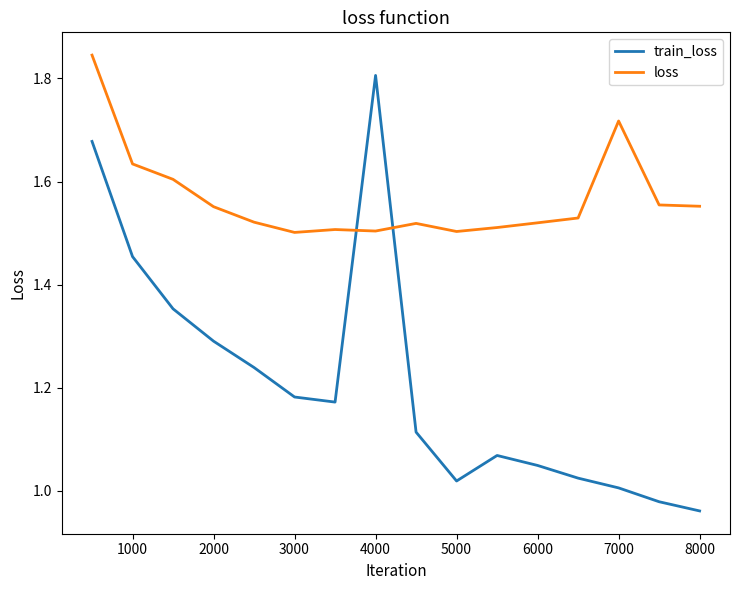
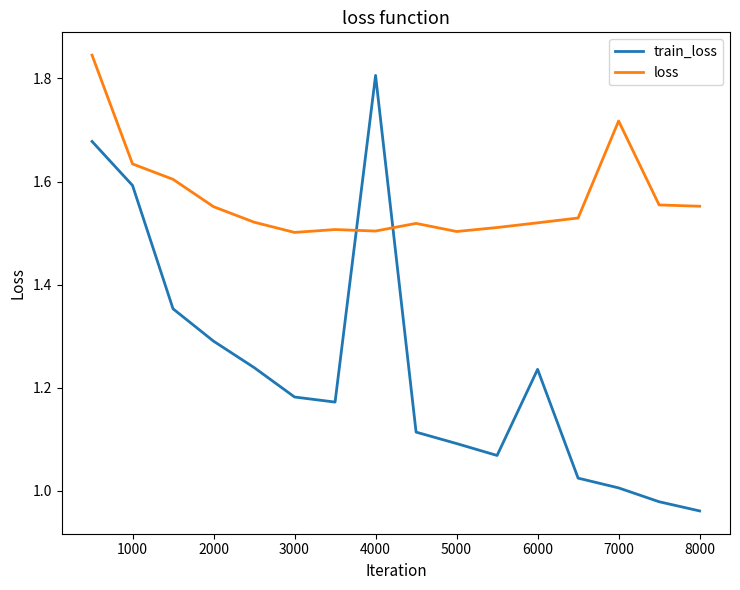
  {
    "train_loss": {
-     "1000": 1.45,
+     "1000": 1.59,
      "2000": 1.29,
      "3000": 1.18,
      "4000": 1.81,
-     "5000": 1.02,
-     "6000": 1.05,
+     "5000": 1.09,
+     "6000": 1.24,
      "7000": 1.01,
      "8000": 0.96
    },
    "loss": {
      "1000": 1.63,
      "2000": 1.55,
      "3000": 1.50,
      "4000": 1.50,
      "5000": 1.50,
      "6000": 1.52,
      "7000": 1.72,
      "8000": 1.55
    }
  }
